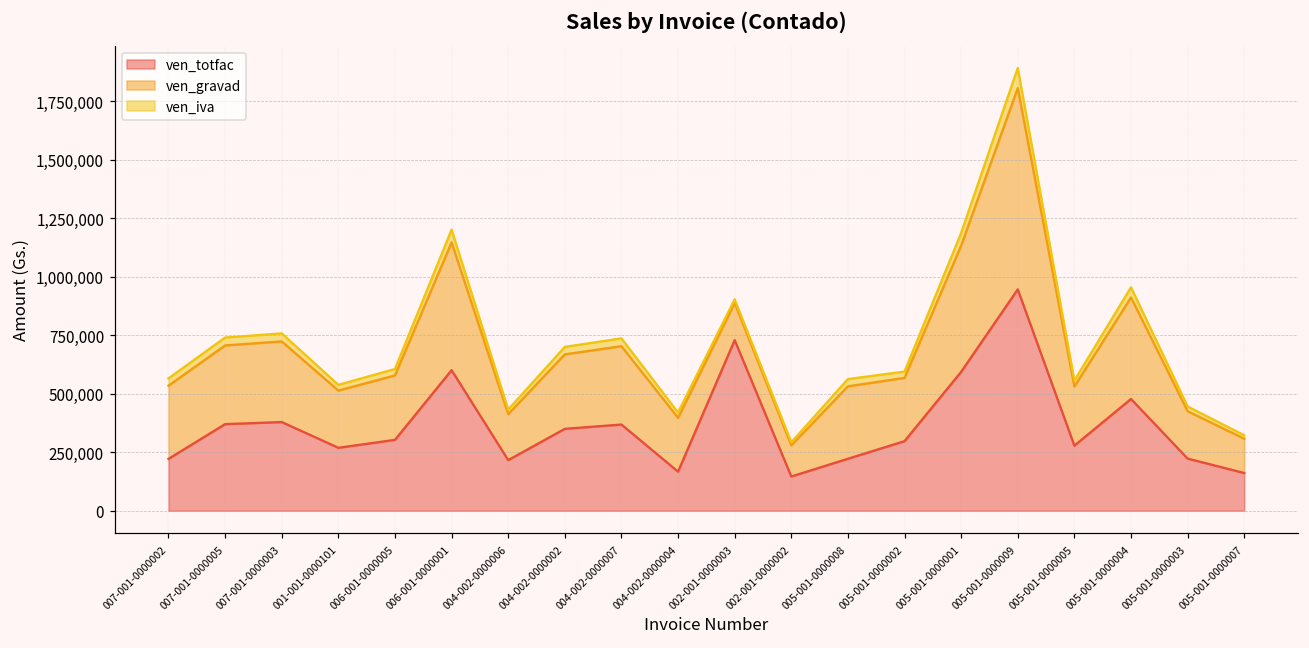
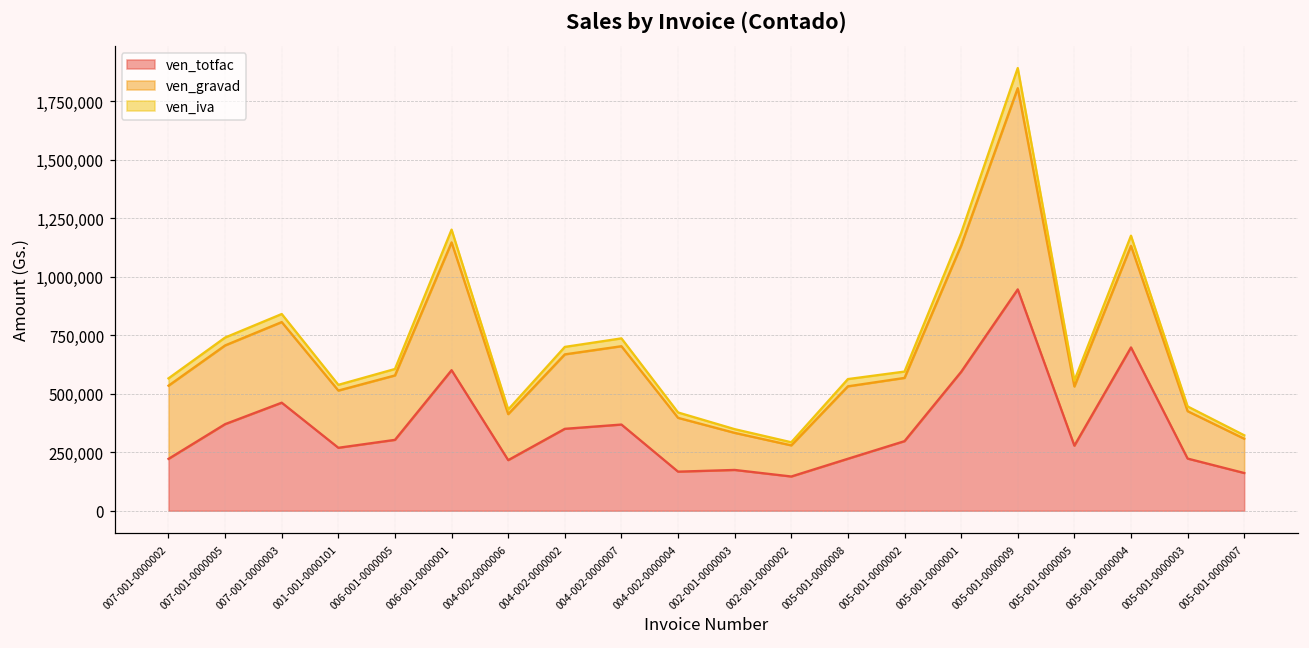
  {
    "ven_totfac": {
      "007-001-0000002": "220,000",
      "007-001-0000005": "370,000",
-     "007-001-0000003": "380,000",
+     "007-001-0000003": "460,000",
      "001-001-0000101": "270,000",
      "006-001-0000005": "300,000",
      "006-001-0000001": "600,000",
      "004-002-0000006": "220,000",
      "004-002-0000002": "350,000",
      "004-002-0000007": "370,000",
      "004-002-0000004": "170,000",
-     "002-001-0000003": "730,000",
+     "002-001-0000003": "170,000",
      "002-001-0000002": "150,000",
      "005-001-0000008": "220,000",
      "005-001-0000002": "300,000",
      "005-001-0000001": "590,000",
      "005-001-0000009": "950,000",
      "005-001-0000005": "280,000",
-     "005-001-0000004": "480,000",
+     "005-001-0000004": "700,000",
      "005-001-0000003": "220,000",
      "005-001-0000007": "160,000"
    }
  }
